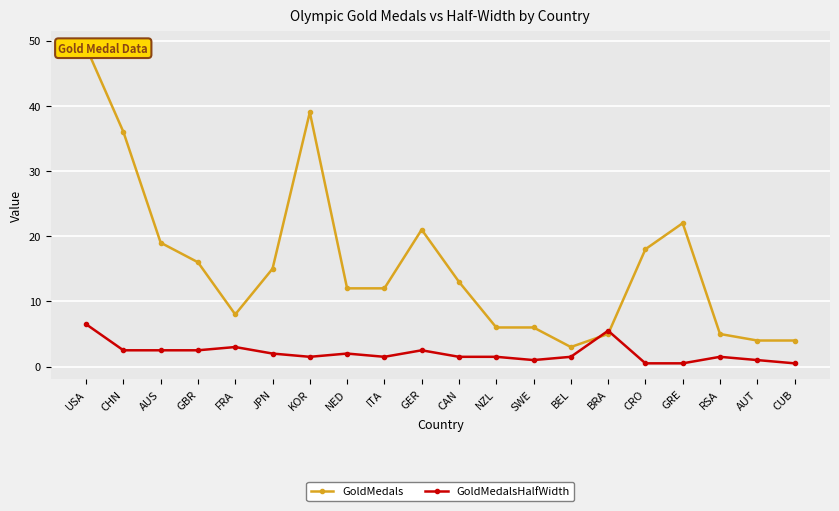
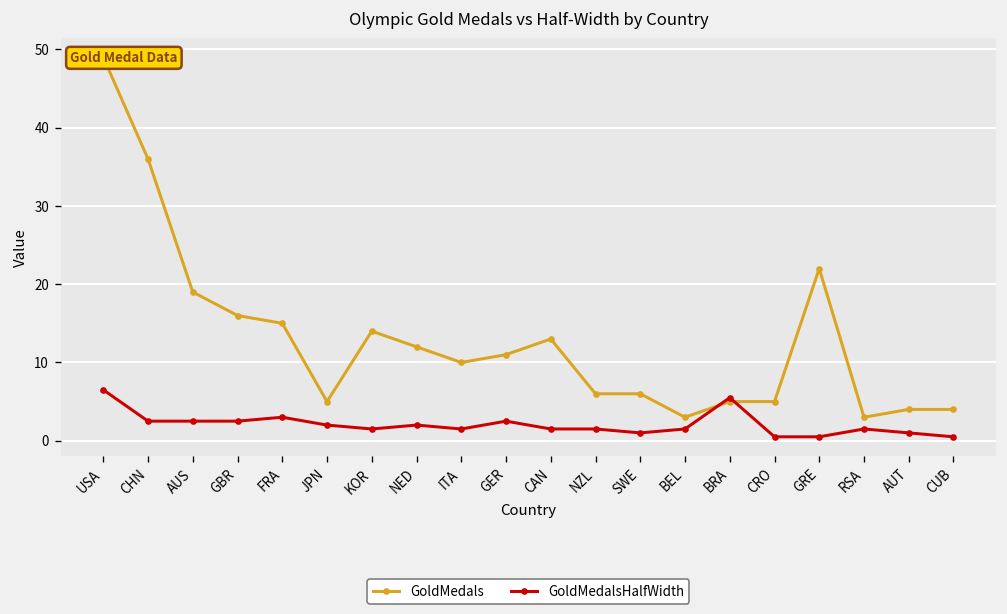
  {
    "GoldMedals": {
      "CHN": 36,
      "AUS": 19,
      "GBR": 16,
-     "FRA": 8,
-     "JPN": 15,
-     "KOR": 39,
+     "FRA": 15,
+     "JPN": 5,
+     "KOR": 14,
      "NED": 12,
-     "ITA": 12,
-     "GER": 21,
+     "ITA": 10,
+     "GER": 11,
      "CAN": 13,
      "NZL": 6,
      "SWE": 6,
      "BEL": 3,
      "BRA": 5,
-     "CRO": 18,
+     "CRO": 5,
      "GRE": 22,
-     "RSA": 5,
+     "RSA": 3,
      "AUT": 4,
      "CUB": 4
    },
    "GoldMedalsHalfWidth": {
      "USA": 7,
      "CHN": 3,
      "AUS": 3,
      "GBR": 3,
      "FRA": 3,
      "JPN": 2,
      "KOR": 2,
      "NED": 2,
      "ITA": 2,
      "GER": 3,
      "CAN": 2,
      "NZL": 2,
      "SWE": 1,
      "BEL": 2,
      "BRA": 6,
      "CRO": 1,
      "GRE": 1,
      "RSA": 2,
      "AUT": 1,
      "CUB": 1
    }
  }
